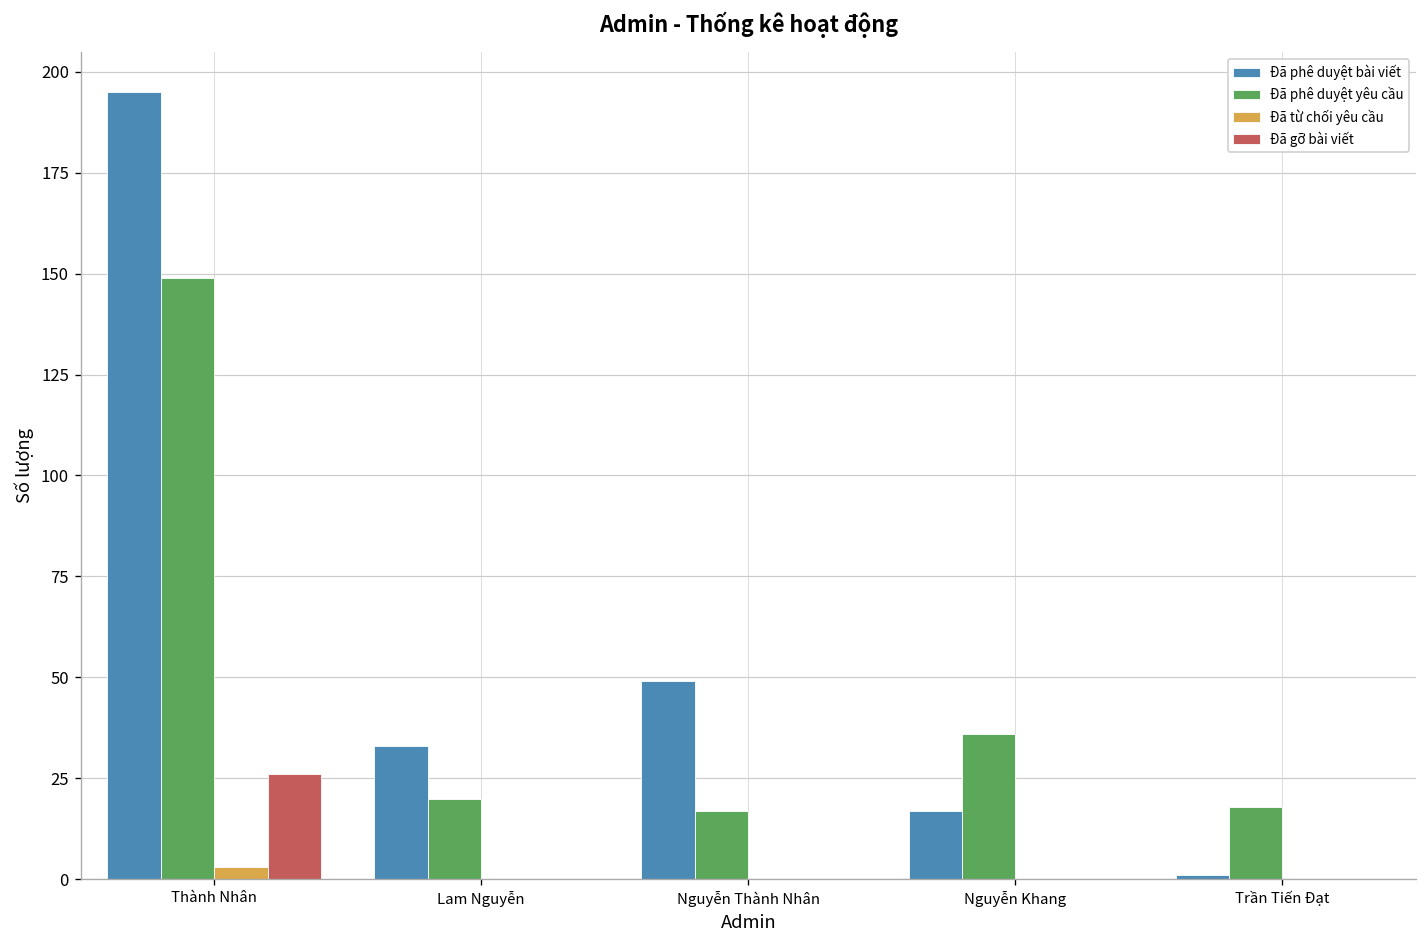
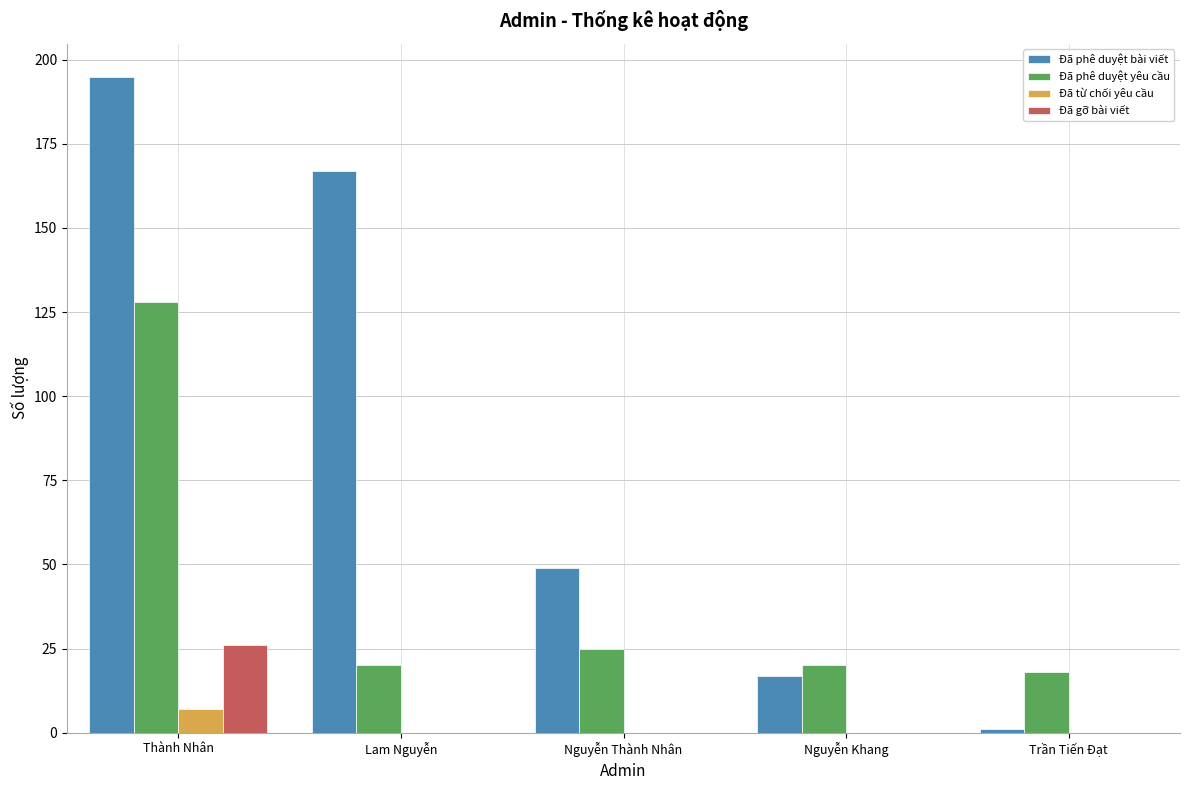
  {
    "Đã phê duyệt bài viết": {
      "Thành Nhân": 195,
-     "Lam Nguyễn": 33,
+     "Lam Nguyễn": 167,
      "Nguyễn Thành Nhân": 49,
      "Nguyễn Khang": 17,
      "Trần Tiến Đạt": 1
    },
    "Đã phê duyệt yêu cầu": {
-     "Thành Nhân": 149,
+     "Thành Nhân": 128,
      "Lam Nguyễn": 20,
-     "Nguyễn Thành Nhân": 17,
-     "Nguyễn Khang": 36,
+     "Nguyễn Thành Nhân": 25,
+     "Nguyễn Khang": 20,
      "Trần Tiến Đạt": 18
    },
    "Đã từ chối yêu cầu": {
-     "Thành Nhân": 3,
+     "Thành Nhân": 7,
      "Lam Nguyễn": 0,
      "Nguyễn Thành Nhân": 0,
      "Nguyễn Khang": 0,
      "Trần Tiến Đạt": 0
    },
    "Đã gỡ bài viết": {
      "Thành Nhân": 26,
      "Lam Nguyễn": 0,
      "Nguyễn Thành Nhân": 0,
      "Nguyễn Khang": 0,
      "Trần Tiến Đạt": 0
    }
  }
